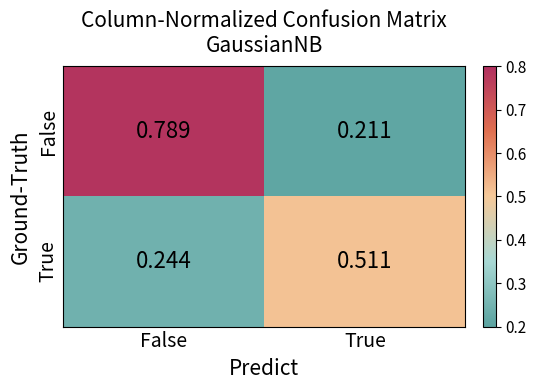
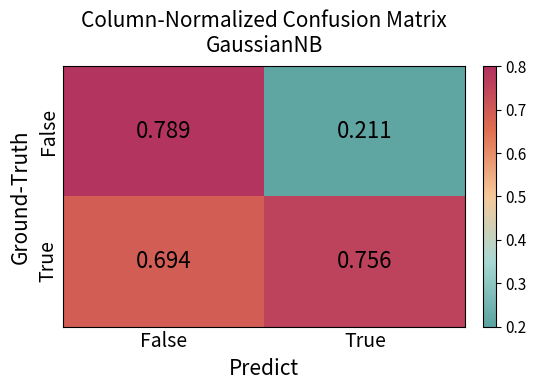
  {
    "False": {
      "False": 0.789,
      "True": 0.211
    },
    "True": {
-     "False": 0.244,
-     "True": 0.511
+     "False": 0.694,
+     "True": 0.756
    }
  }
